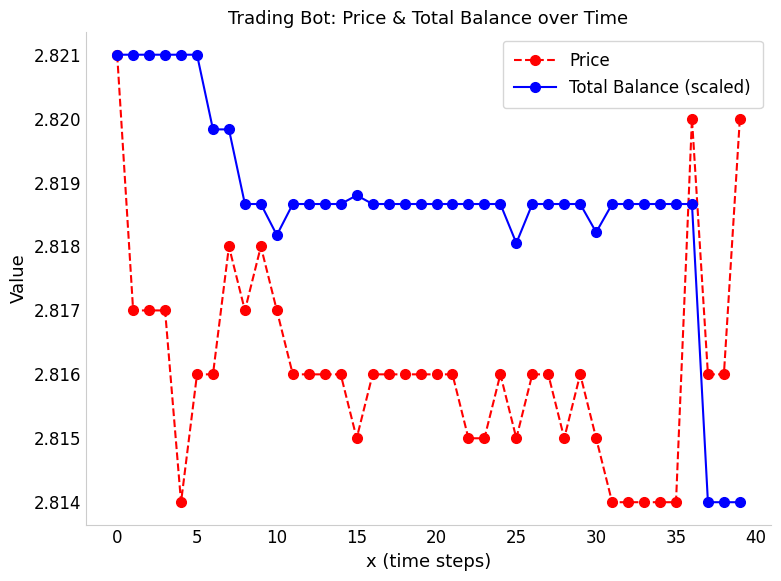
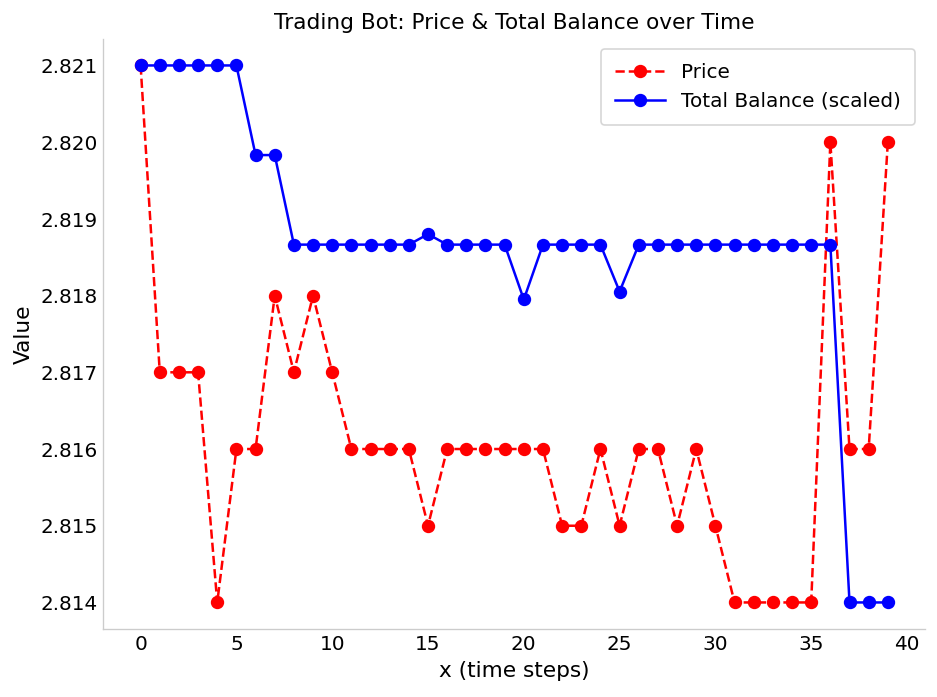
  {
    "Price": {
      "5": 2.8160,
      "10": 2.8170,
      "15": 2.8150,
      "20": 2.8160,
      "25": 2.8150,
      "30": 2.8150,
      "35": 2.8140
    },
    "Total Balance (scaled)": {
      "5": 2.8210,
-     "10": 2.8182,
+     "10": 2.8187,
      "15": 2.8188,
-     "20": 2.8187,
+     "20": 2.8179,
      "25": 2.8181,
-     "30": 2.8182,
+     "30": 2.8187,
      "35": 2.8187
    }
  }
